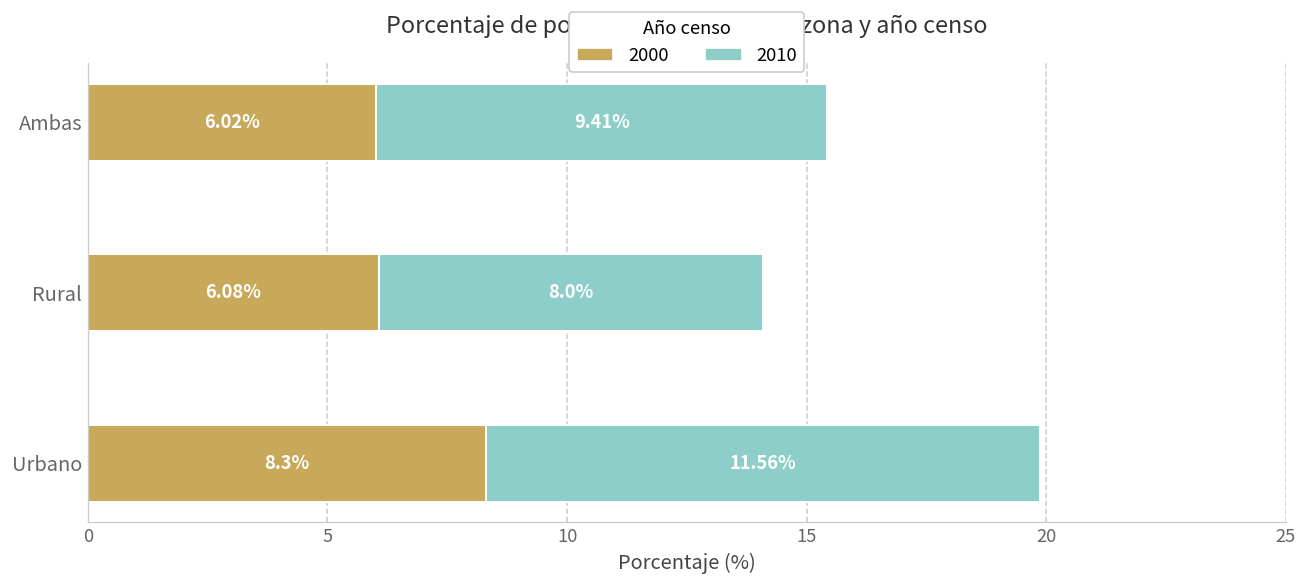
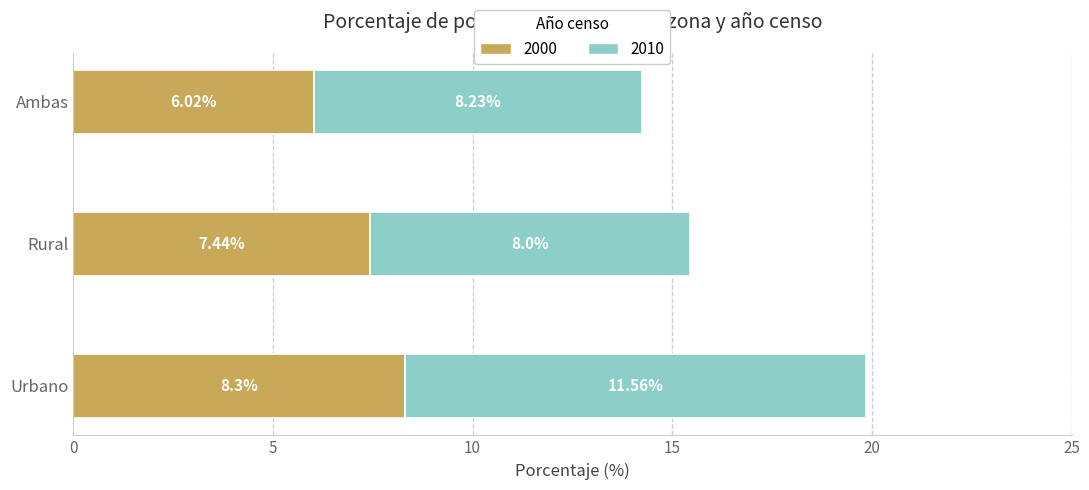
  {
    "2000": {
      "Ambas": "6.02%",
-     "Rural": "6.08%",
+     "Rural": "7.44%",
      "Urbano": "8.3%"
    },
    "2010": {
-     "Ambas": "9.41%",
+     "Ambas": "8.23%",
      "Rural": "8.0%",
      "Urbano": "11.56%"
    }
  }
